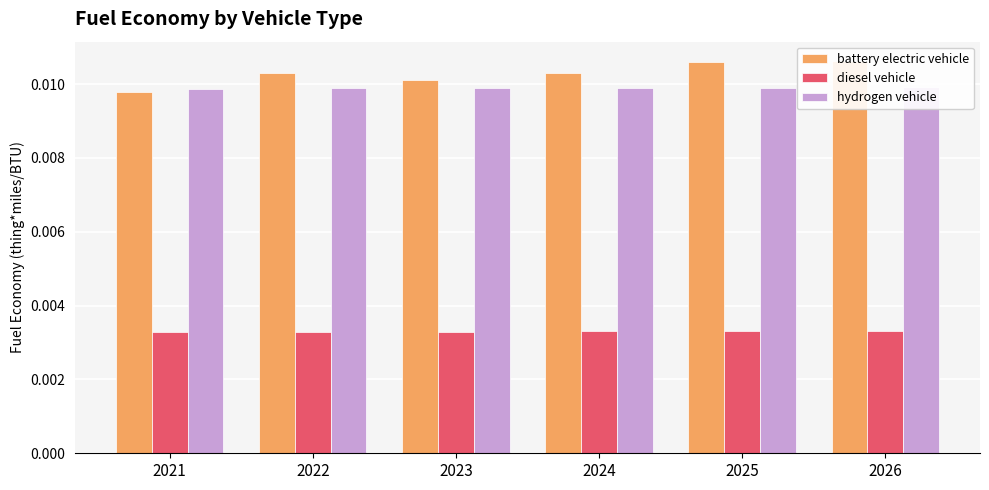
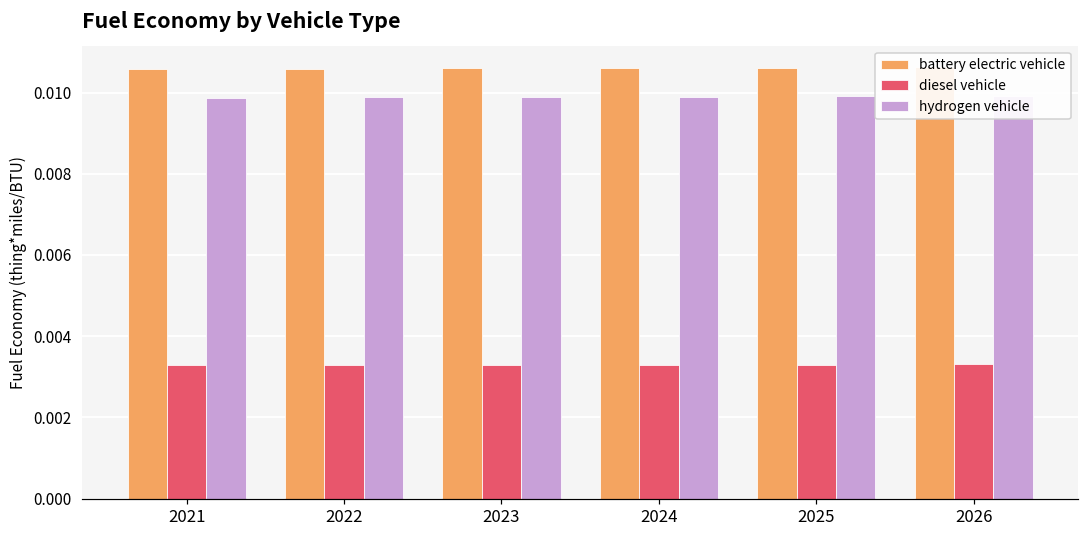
  {
    "battery electric vehicle": {
-     "2021": 0.0098,
-     "2022": 0.0103,
-     "2023": 0.0101,
-     "2024": 0.0103,
+     "2021": 0.0106,
+     "2022": 0.0106,
+     "2023": 0.0106,
+     "2024": 0.0106,
      "2025": 0.0106
    },
    "diesel vehicle": {
      "2021": 0.0033,
      "2022": 0.0033,
      "2023": 0.0033,
      "2024": 0.0033,
      "2025": 0.0033,
      "2026": 0.0033
    },
    "hydrogen vehicle": {
      "2021": 0.0099,
      "2022": 0.0099,
      "2023": 0.0099,
      "2024": 0.0099,
      "2025": 0.0099
    }
  }
